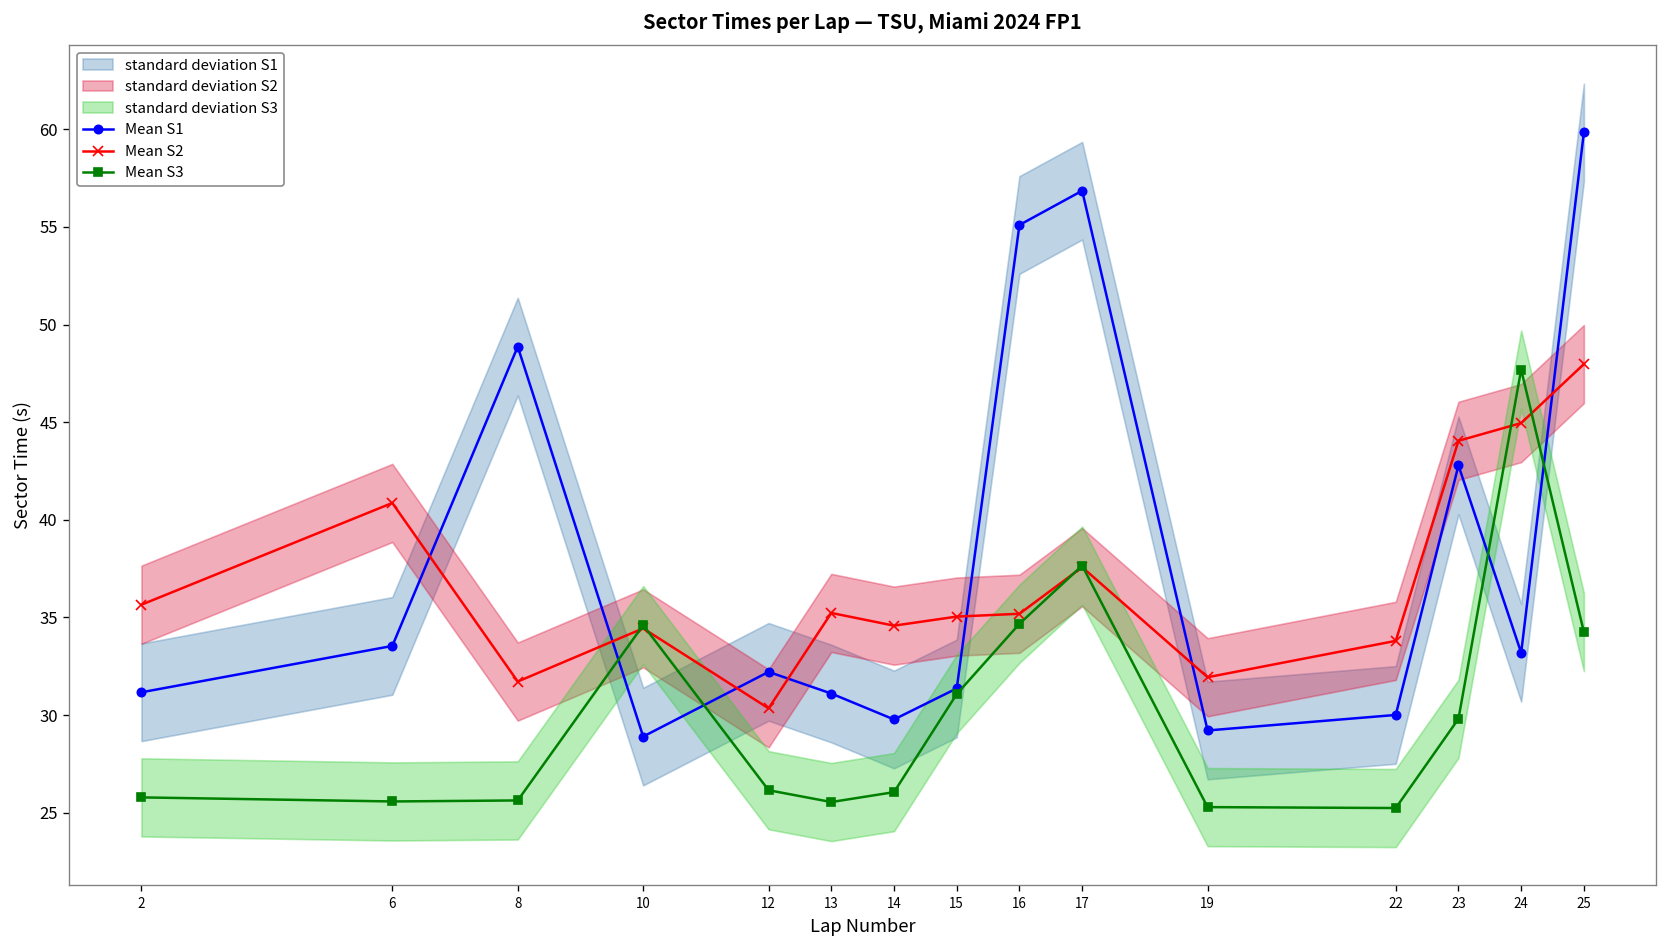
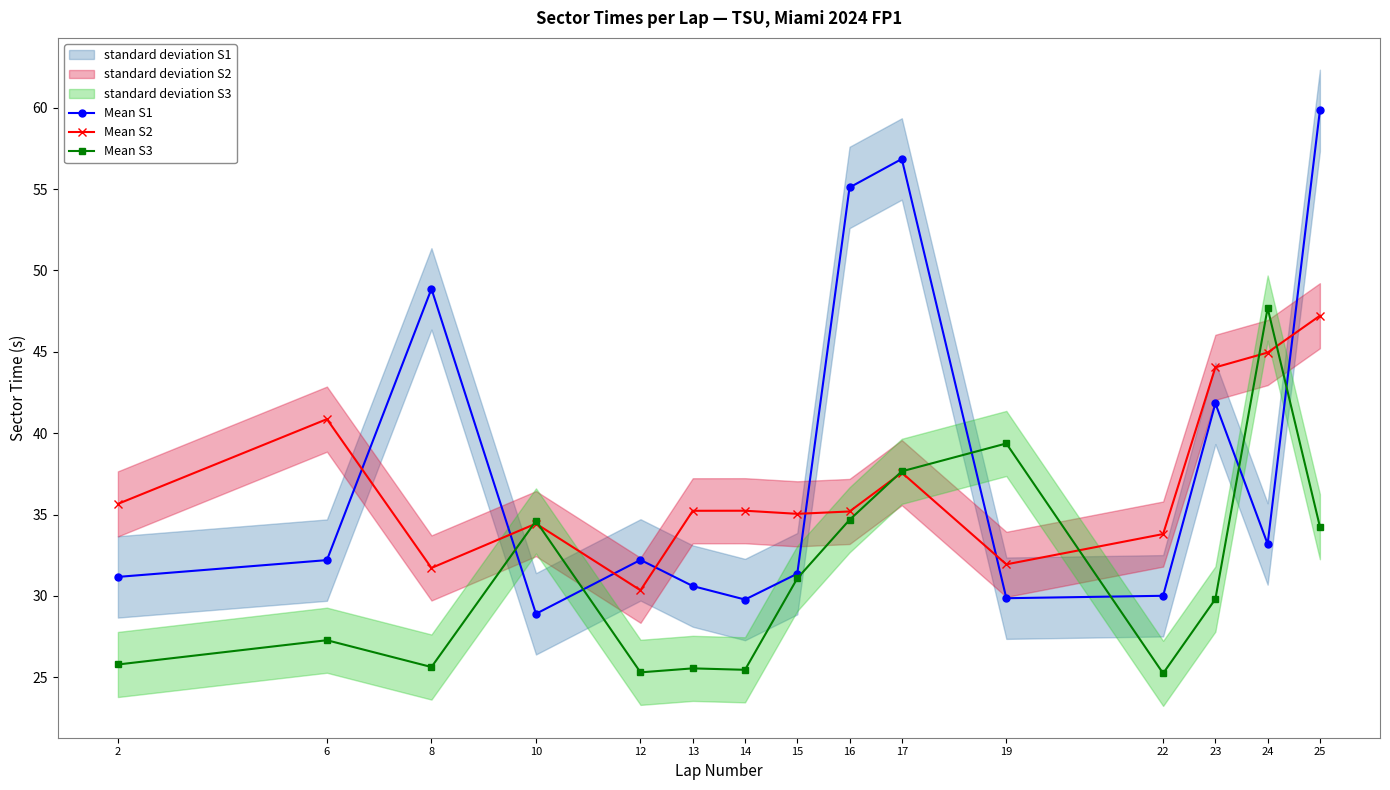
  {
    "Mean S1": {
      "2": 31.2,
-     "6": 33.5,
+     "6": 32.2,
      "8": 48.9,
      "10": 28.9,
-     "13": 31.1,
+     "13": 30.6,
      "14": 29.8,
      "15": 31.4,
      "16": 55.1,
      "17": 56.9,
-     "19": 29.2,
+     "19": 29.9,
      "22": 30.0,
-     "23": 42.8,
+     "23": 41.8,
      "24": 33.2,
      "25": 59.8
    },
    "Mean S2": {
      "2": 35.7,
      "6": 40.9,
      "8": 31.7,
      "10": 34.4,
      "12": 30.3,
      "13": 35.2,
-     "14": 34.6,
+     "14": 35.2,
      "15": 35.0,
      "16": 35.2,
      "19": 31.9,
      "22": 33.8,
      "23": 44.0,
      "24": 45.0,
-     "25": 48.0
+     "25": 47.2
    },
    "Mean S3": {
      "2": 25.8,
-     "6": 25.6,
+     "6": 27.3,
      "8": 25.6,
      "10": 34.6,
-     "12": 26.2,
+     "12": 25.3,
      "13": 25.6,
-     "14": 26.1,
+     "14": 25.5,
      "15": 31.1,
      "16": 34.7,
-     "19": 25.3,
+     "19": 39.4,
      "22": 25.2,
      "23": 29.8,
      "24": 47.7,
      "25": 34.3
    }
  }
